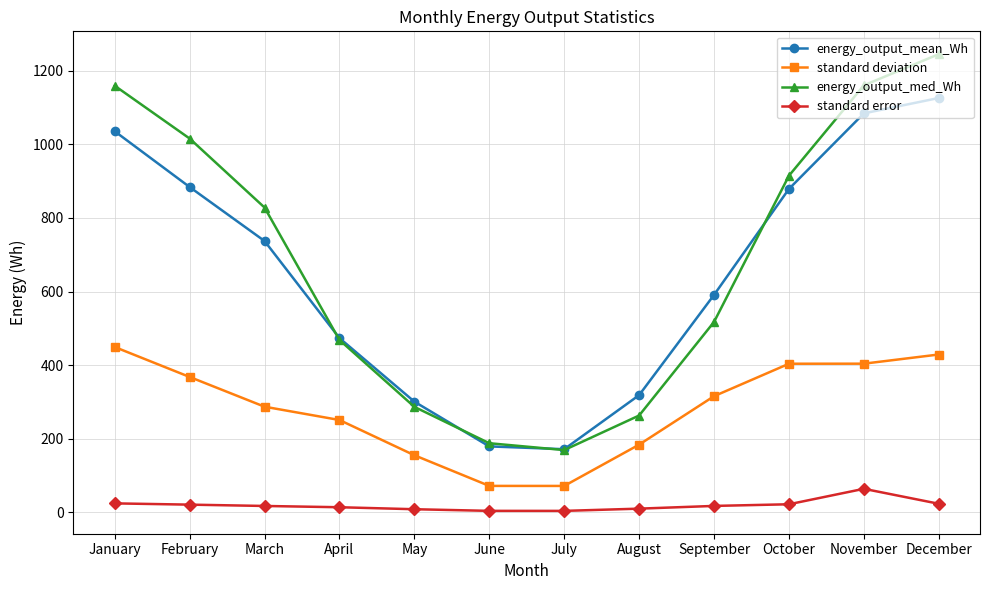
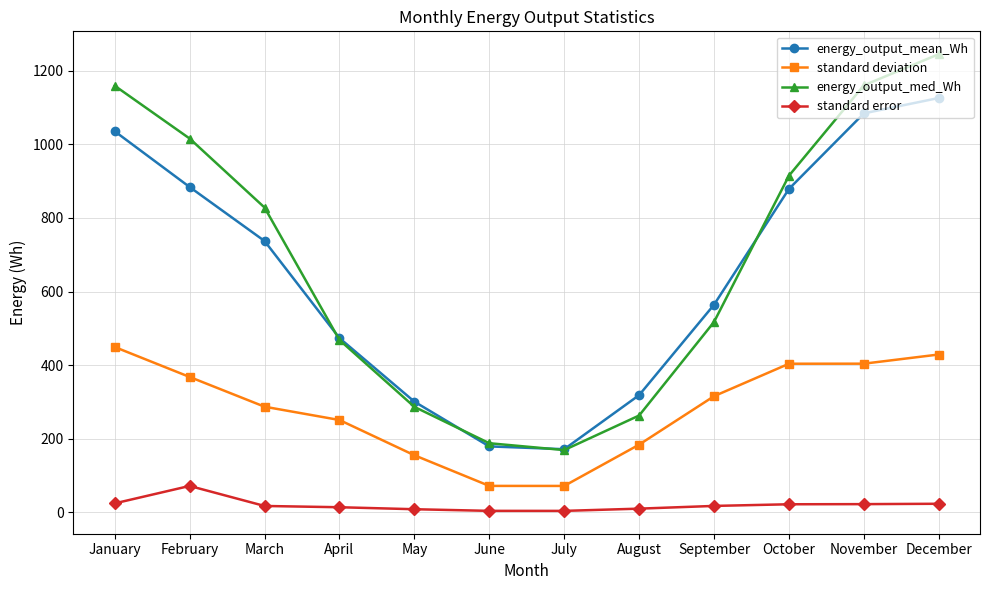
  {
    "energy_output_mean_Wh": {
      "January": 1040,
      "February": 880,
      "March": 740,
      "May": 300,
      "June": 180,
      "August": 320,
-     "September": 590,
+     "September": 560,
      "October": 880
    },
    "standard deviation": {
      "January": 450,
      "February": 370,
      "March": 290,
      "April": 250,
      "May": 160,
      "June": 70,
      "July": 70,
      "August": 180,
      "September": 320,
      "October": 400,
      "November": 400,
      "December": 430
    },
    "energy_output_med_Wh": {
      "January": 1160,
      "February": 1020,
      "March": 830,
      "May": 290,
      "June": 190,
      "August": 260,
      "September": 520,
      "October": 910
    },
    "standard error": {
      "January": 20,
-     "February": 20,
+     "February": 70,
      "March": 20,
      "April": 10,
      "May": 10,
      "June": 0,
      "July": 0,
      "August": 10,
      "September": 20,
      "October": 20,
-     "November": 60,
+     "November": 20,
      "December": 20
    }
  }
